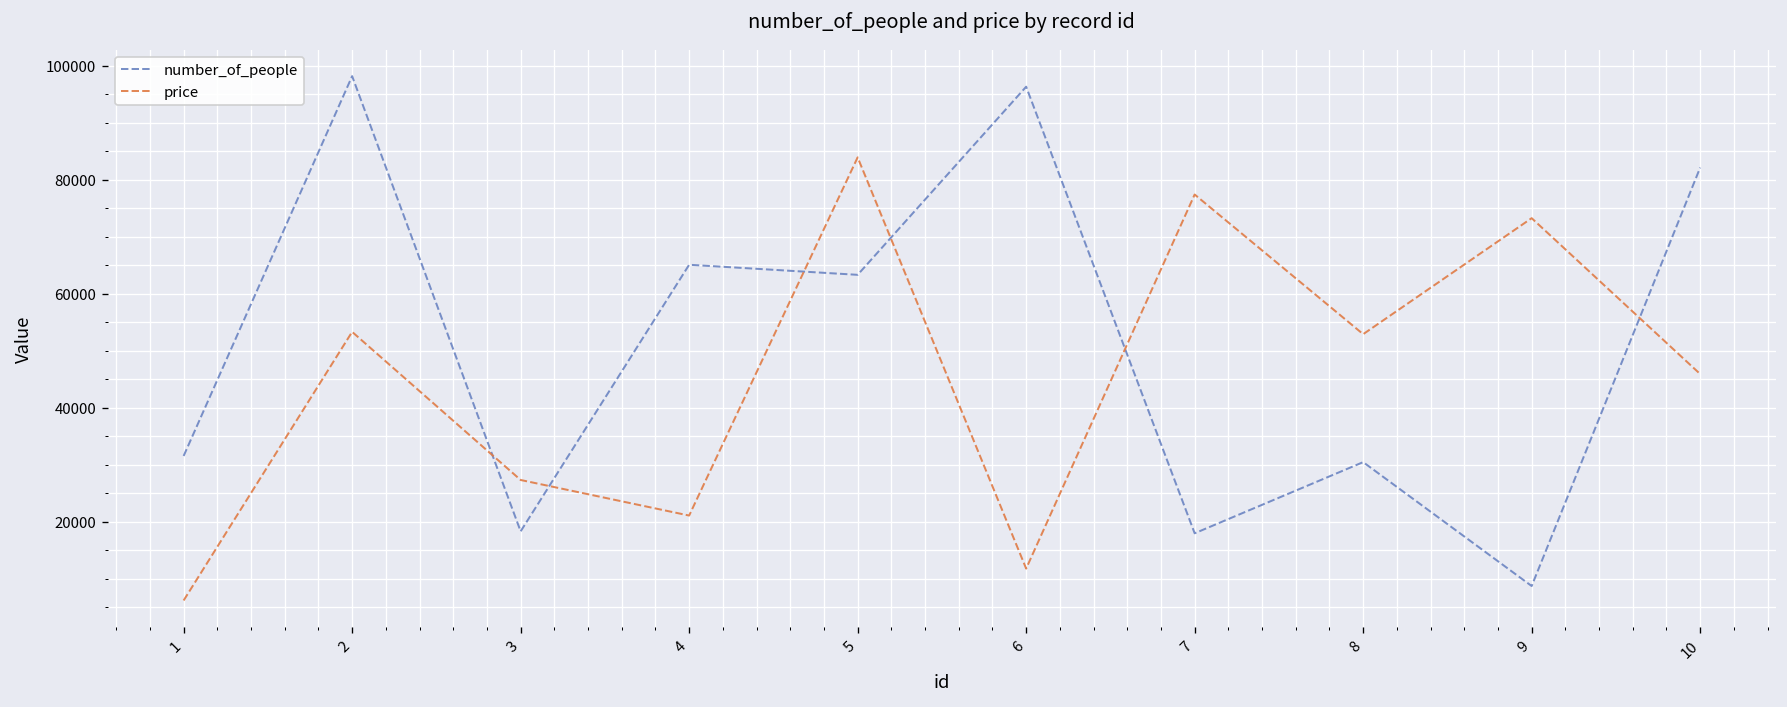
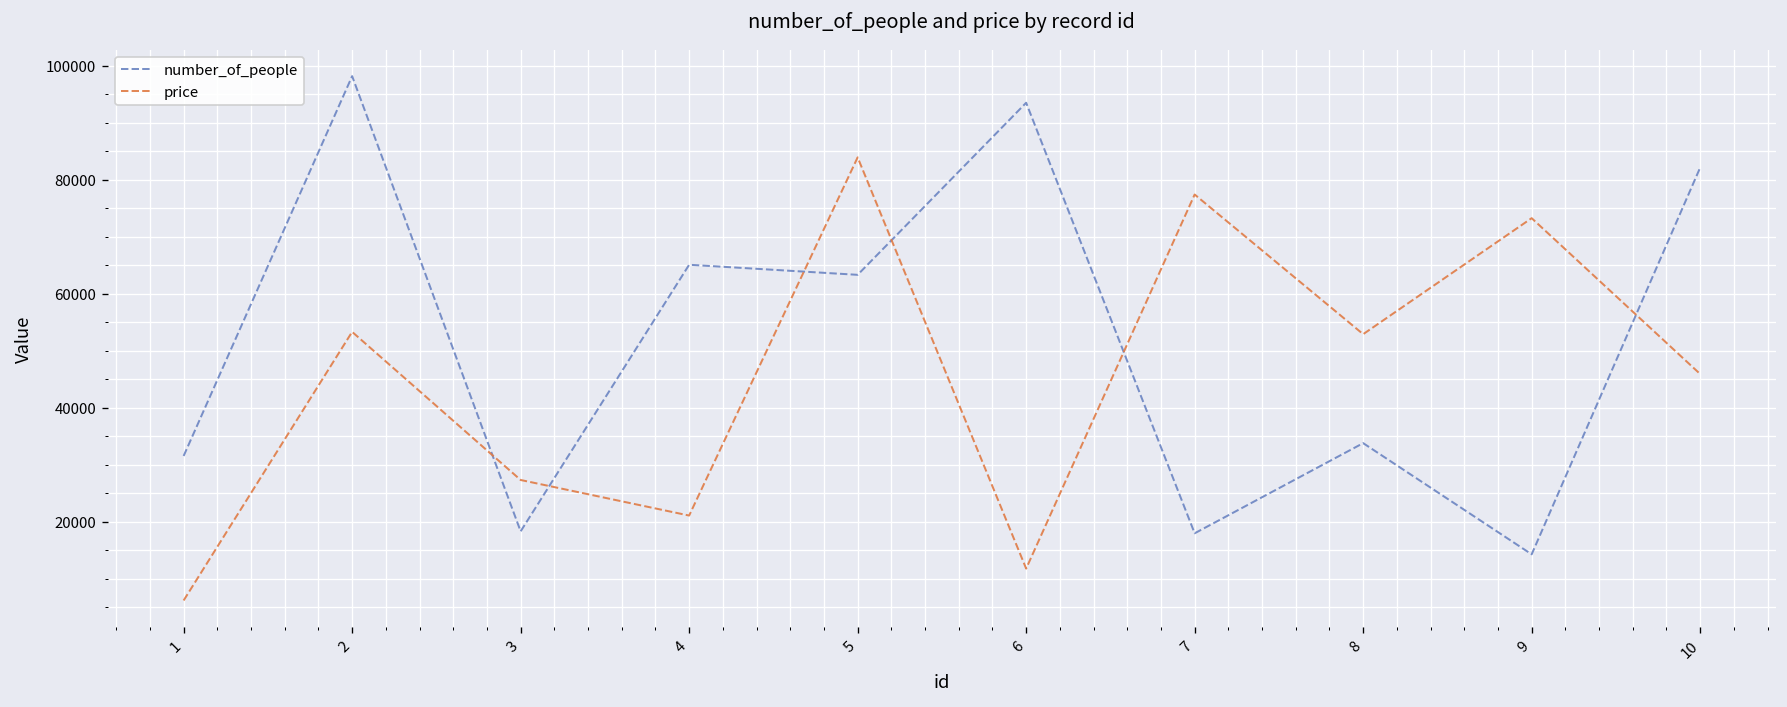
  {
    "number_of_people": {
      "1": 32000,
      "2": 98000,
      "3": 18000,
      "4": 65000,
      "5": 63000,
-     "6": 96000,
+     "6": 94000,
      "7": 18000,
-     "8": 30000,
-     "9": 9000,
+     "8": 34000,
+     "9": 14000,
      "10": 82000
    },
    "price": {
      "1": 6000,
      "2": 53000,
      "3": 27000,
      "4": 21000,
      "5": 84000,
      "6": 12000,
      "7": 77000,
      "8": 53000,
      "9": 73000,
      "10": 46000
    }
  }
